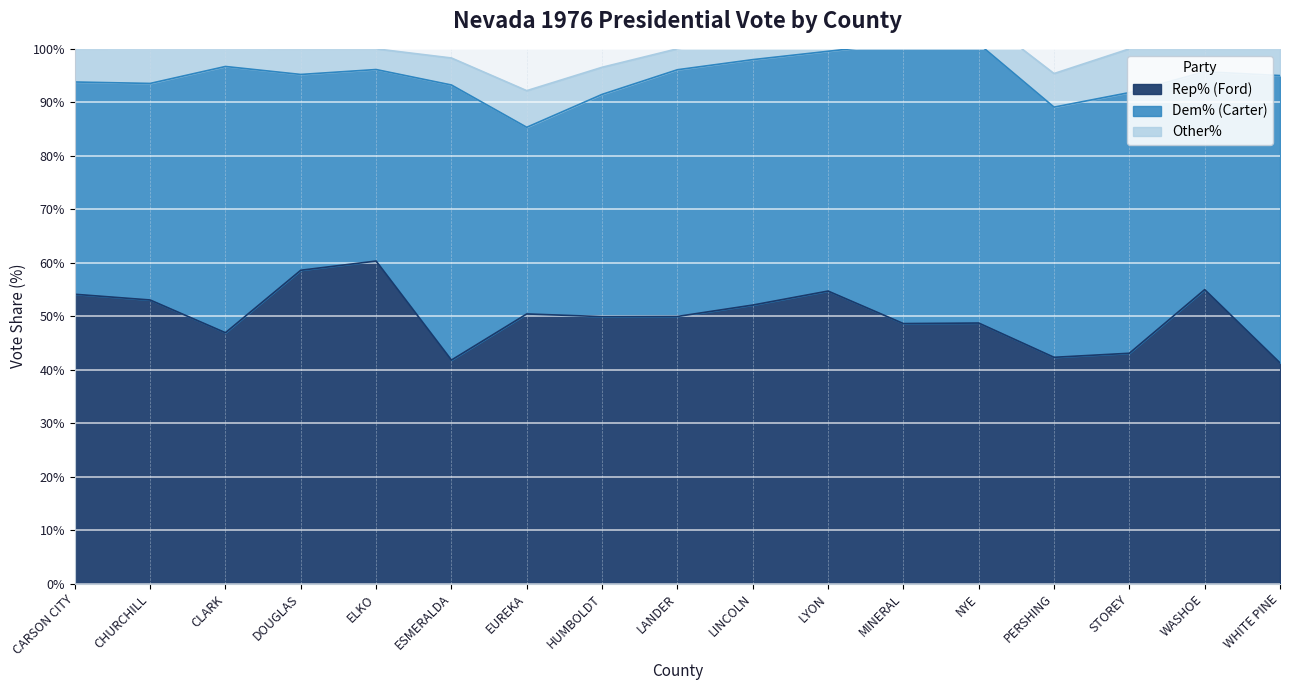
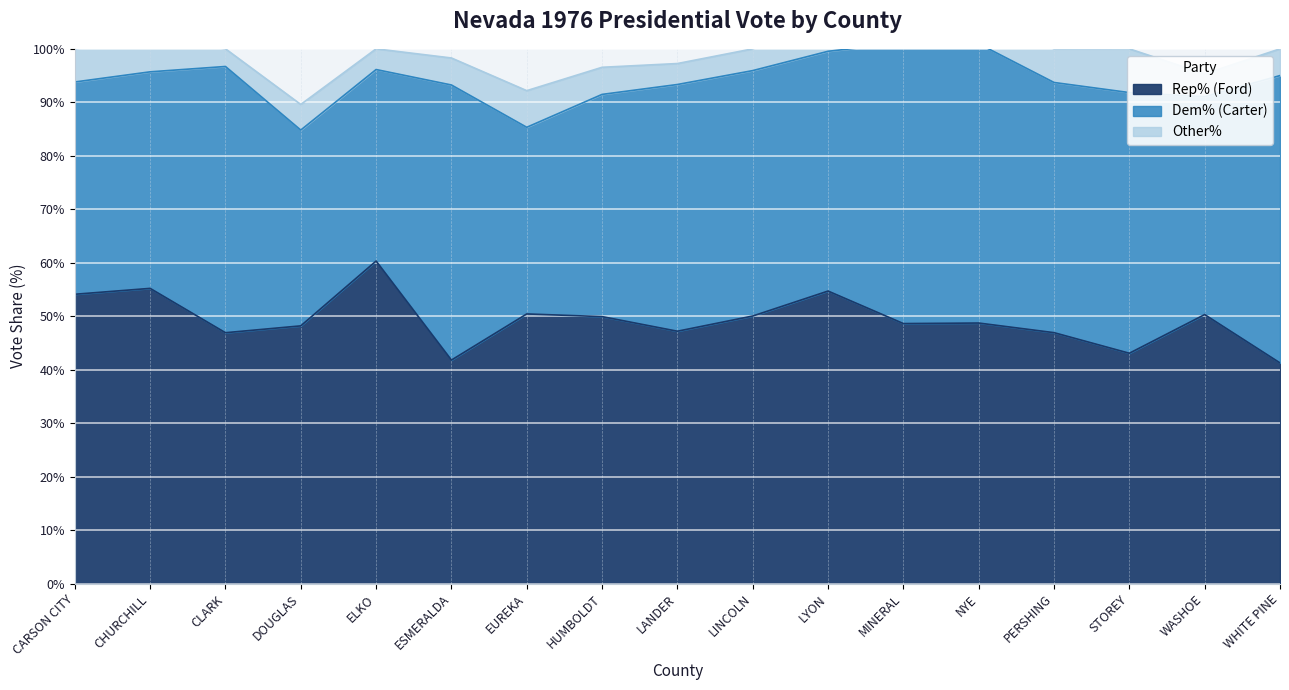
  {
    "Rep% (Ford)": {
      "CARSON CITY": "54%",
-     "CHURCHILL": "53%",
+     "CHURCHILL": "55%",
      "CLARK": "47%",
-     "DOUGLAS": "59%",
+     "DOUGLAS": "48%",
      "ELKO": "60%",
      "ESMERALDA": "42%",
      "EUREKA": "50%",
      "HUMBOLDT": "50%",
-     "LANDER": "50%",
-     "LINCOLN": "52%",
+     "LANDER": "47%",
+     "LINCOLN": "50%",
      "LYON": "55%",
      "MINERAL": "49%",
      "NYE": "49%",
-     "PERSHING": "42%",
+     "PERSHING": "47%",
      "STOREY": "43%",
-     "WASHOE": "55%",
+     "WASHOE": "50%",
      "WHITE PINE": "41%"
    },
    "Dem% (Carter)": {
      "CARSON CITY": "40%",
      "CHURCHILL": "40%",
      "CLARK": "50%",
      "DOUGLAS": "37%",
      "ELKO": "36%",
      "ESMERALDA": "51%",
      "EUREKA": "35%",
      "HUMBOLDT": "42%",
      "LANDER": "46%",
      "LINCOLN": "46%",
      "LYON": "45%",
      "PERSHING": "47%",
      "WHITE PINE": "54%"
    },
    "Other%": {
      "CARSON CITY": "6%",
      "CLARK": "3%",
      "DOUGLAS": "5%",
      "ELKO": "4%",
      "ESMERALDA": "5%",
      "EUREKA": "7%",
      "HUMBOLDT": "5%",
      "LANDER": "4%",
      "PERSHING": "6%",
      "STOREY": "8%",
      "WHITE PINE": "5%"
    }
  }
